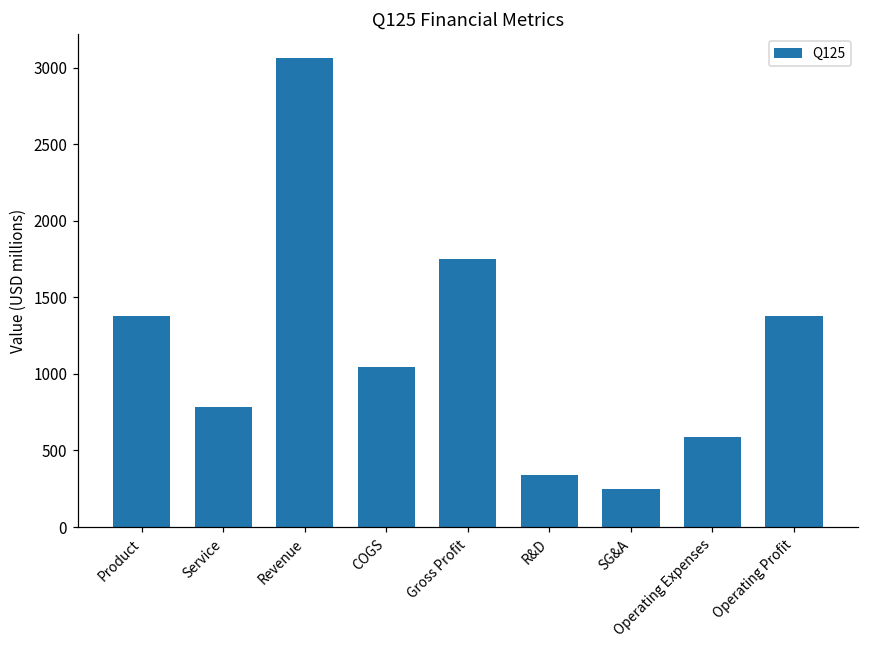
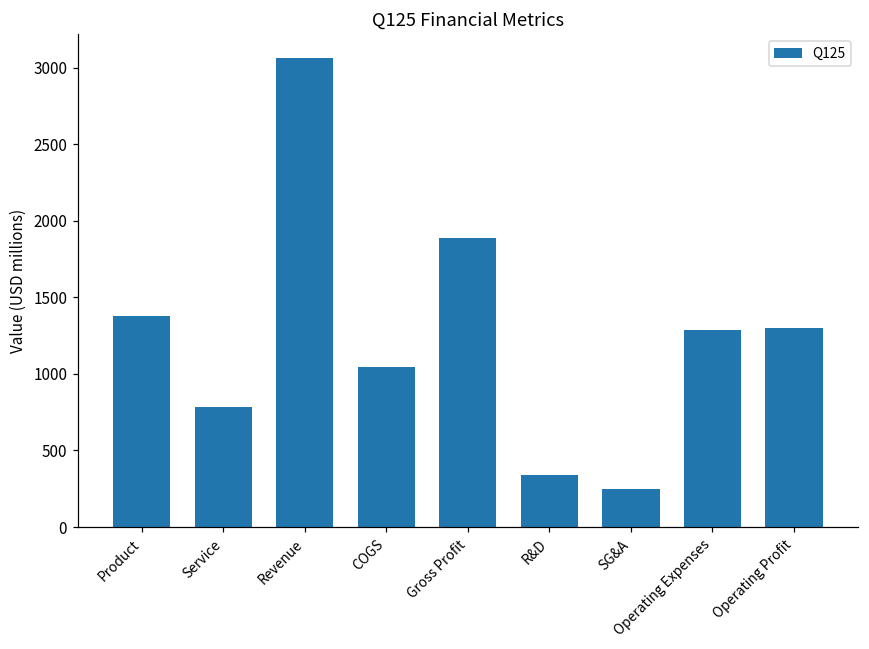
  {
    "Product": 1380,
    "Service": 780,
    "Revenue": 3060,
    "COGS": 1050,
-   "Gross Profit": 1750,
+   "Gross Profit": 1890,
    "R&D": 340,
    "SG&A": 250,
-   "Operating Expenses": 590,
-   "Operating Profit": 1380
+   "Operating Expenses": 1280,
+   "Operating Profit": 1300
  }
